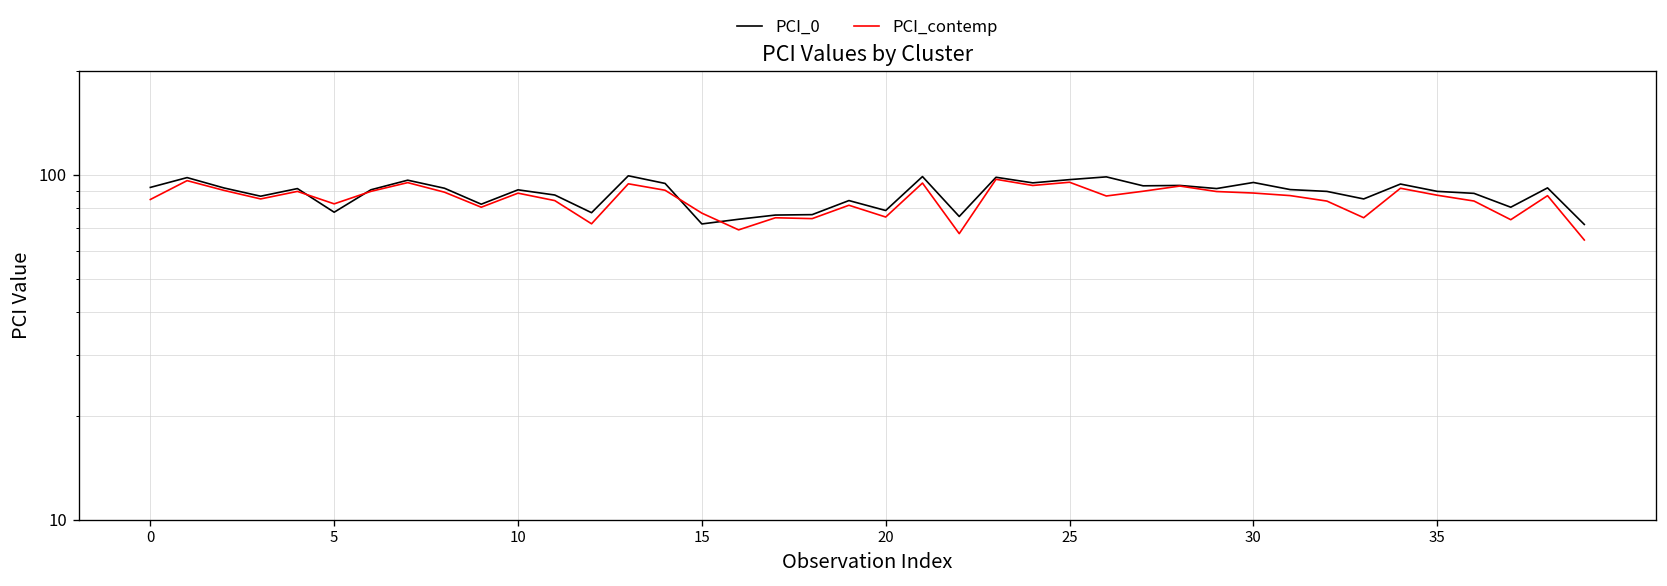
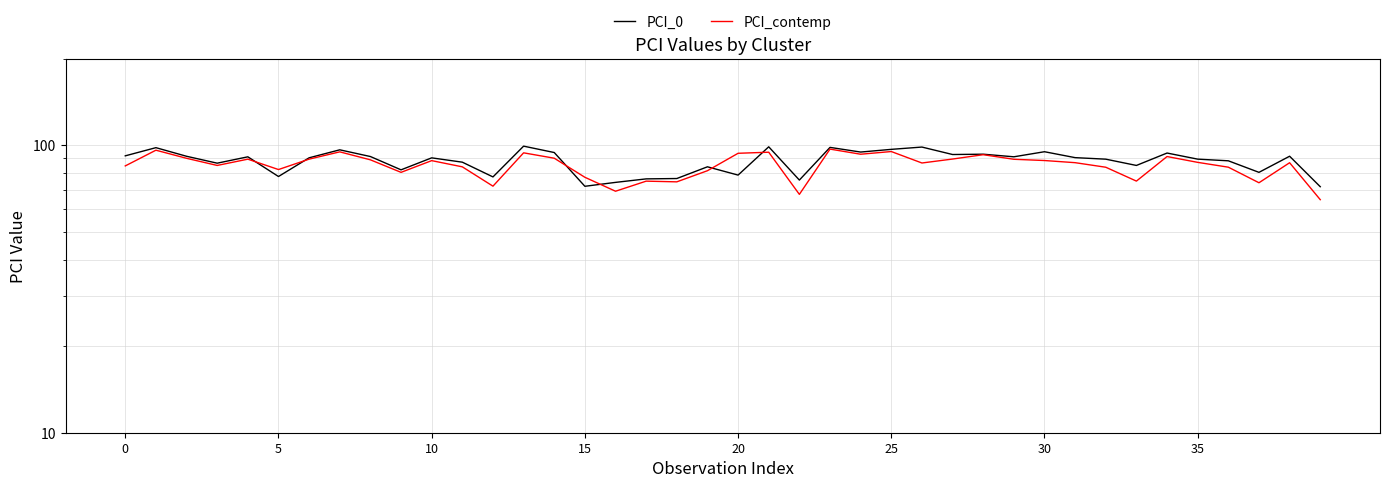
  {
    "PCI_0": {
      "0": 92,
      "5": 78,
      "10": 90,
      "15": 72,
      "20": 79,
      "30": 95,
      "35": 90
    },
    "PCI_contemp": {
      "0": 85,
      "5": 82,
      "10": 88,
      "15": 77,
-     "20": 75,
+     "20": 94,
      "30": 89,
      "35": 87
    }
  }
